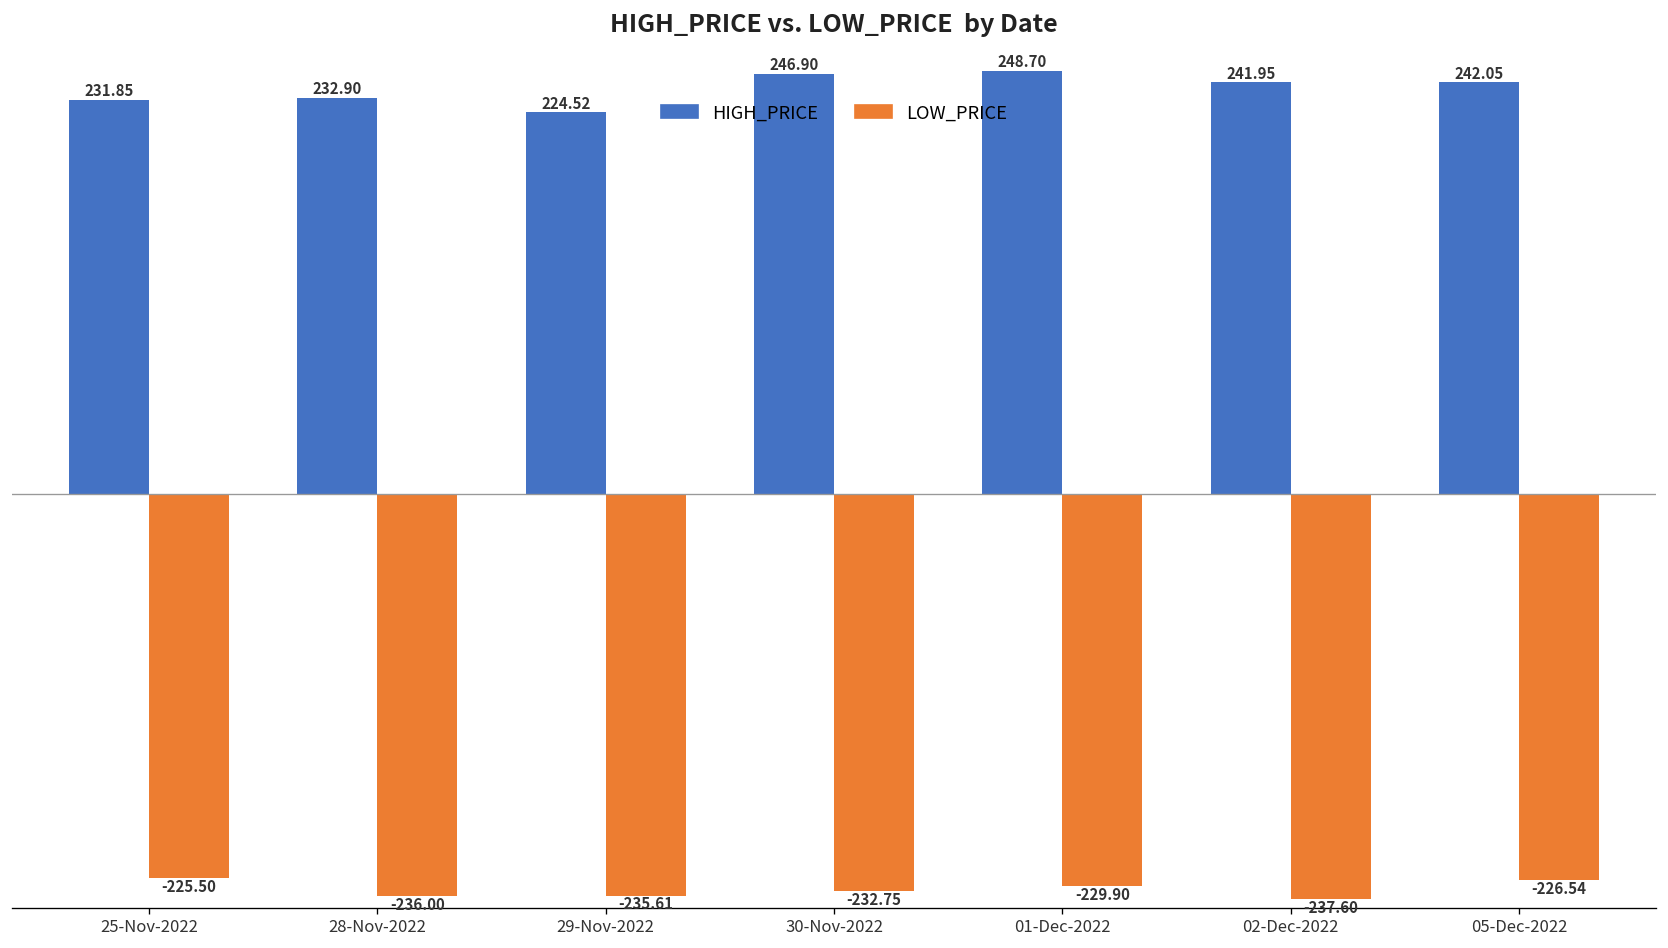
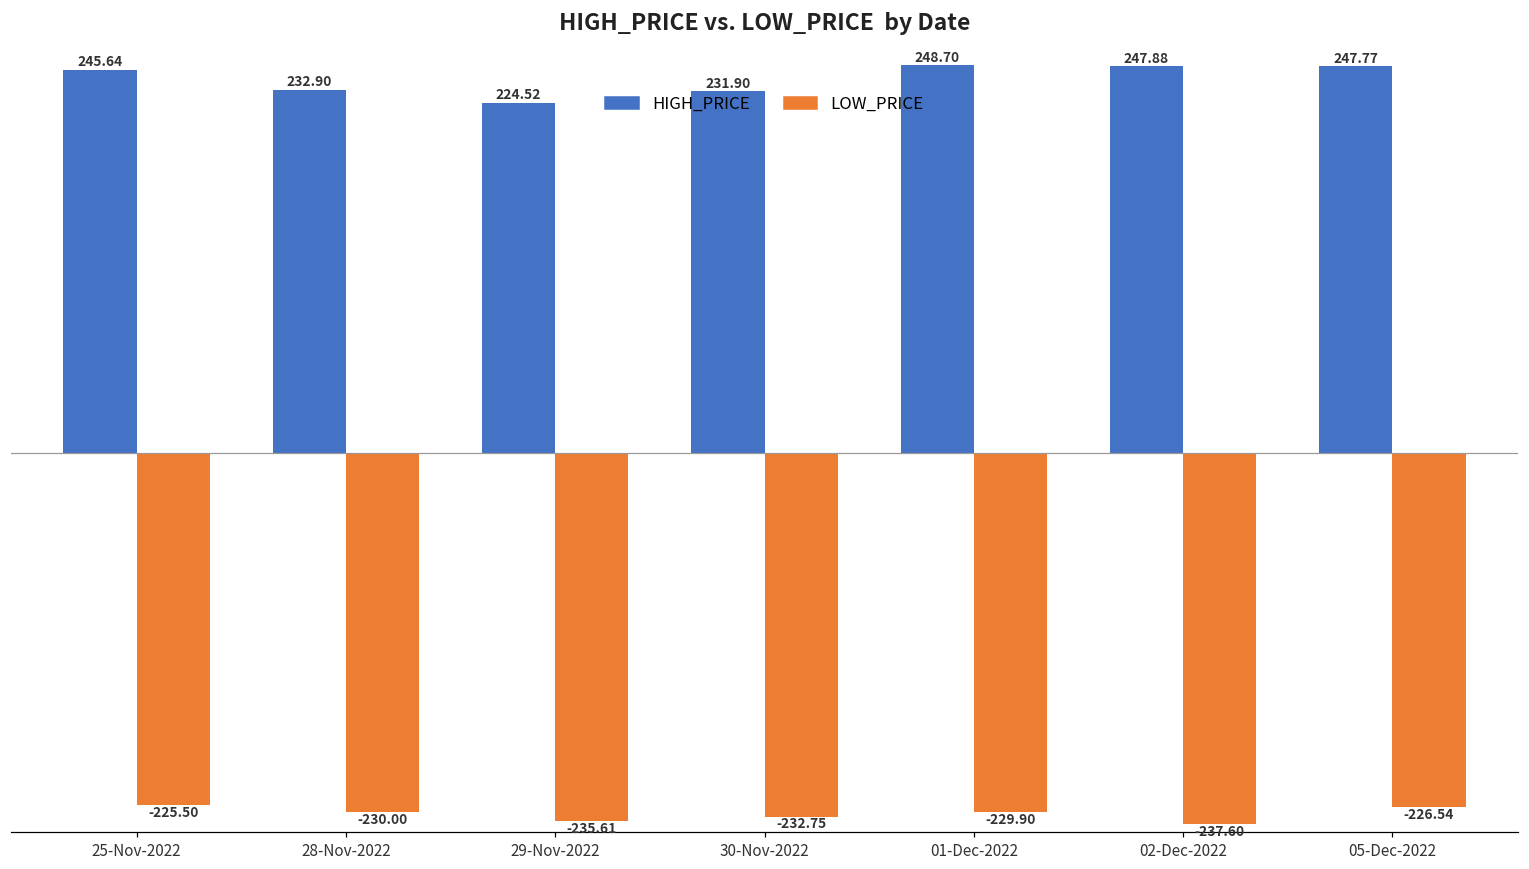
  {
    "HIGH_PRICE": {
-     "25-Nov-2022": 231.85,
+     "25-Nov-2022": 245.64,
      "28-Nov-2022": 232.90,
      "29-Nov-2022": 224.52,
-     "30-Nov-2022": 246.90,
+     "30-Nov-2022": 231.90,
      "01-Dec-2022": 248.70,
-     "02-Dec-2022": 241.95,
-     "05-Dec-2022": 242.05
+     "02-Dec-2022": 247.88,
+     "05-Dec-2022": 247.77
    },
    "LOW_PRICE": {
      "25-Nov-2022": -225.50,
-     "28-Nov-2022": -236.00,
+     "28-Nov-2022": -230.00,
      "29-Nov-2022": -235.61,
      "30-Nov-2022": -232.75,
      "01-Dec-2022": -229.90,
      "02-Dec-2022": -237.60,
      "05-Dec-2022": -226.54
    }
  }
